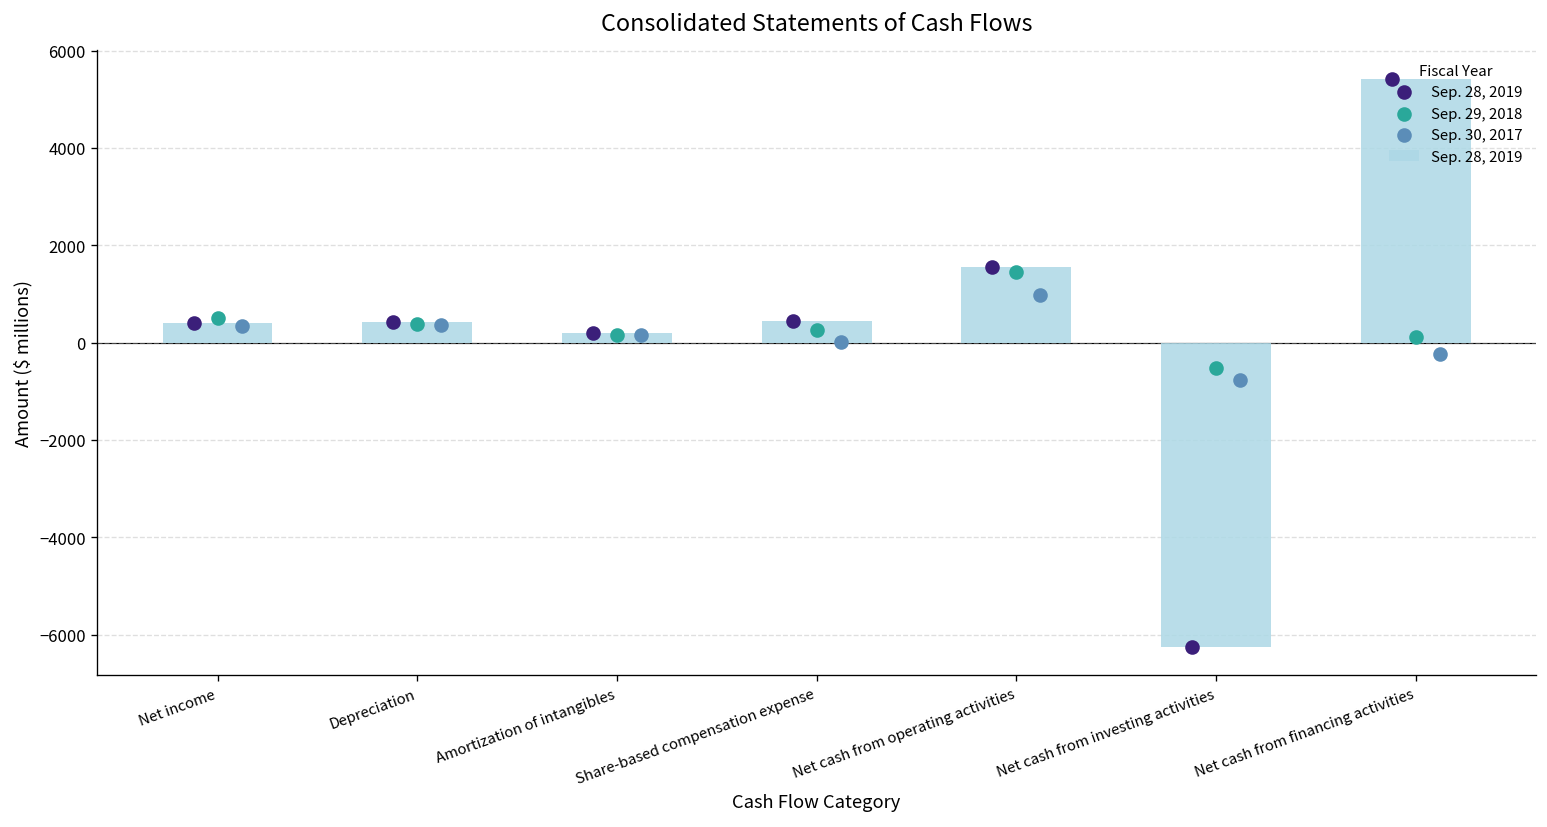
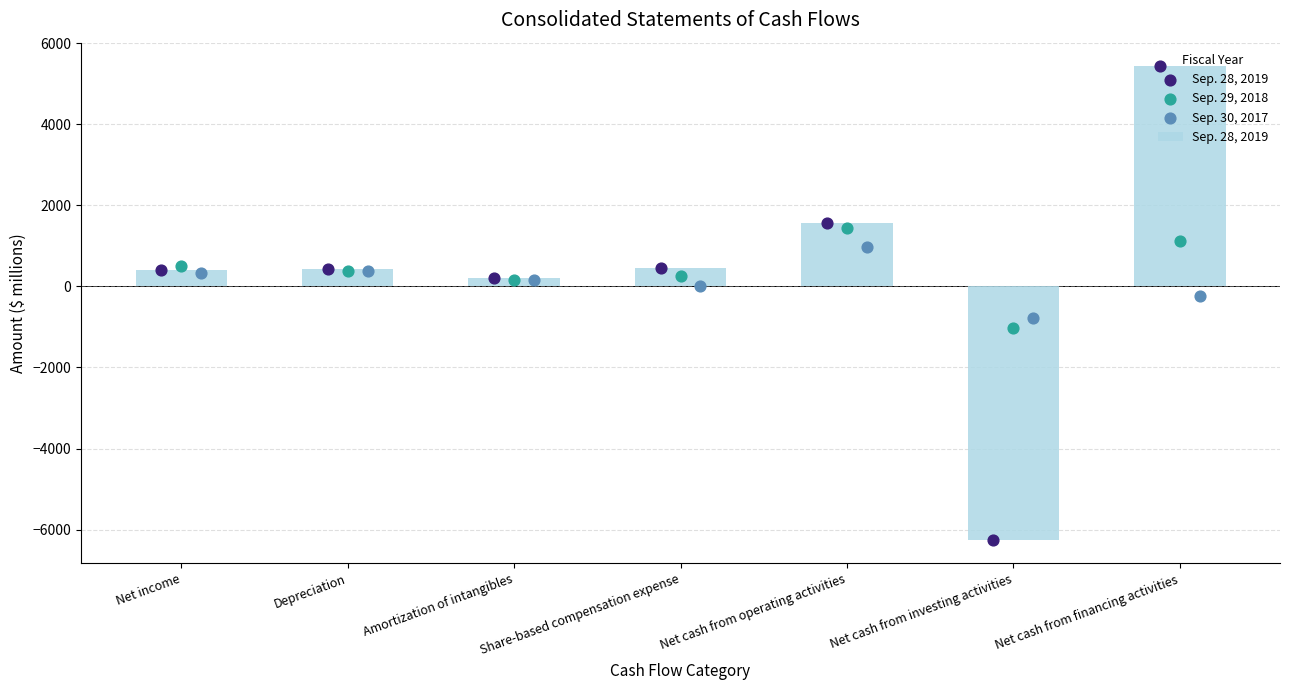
  {
    "Sep. 28, 2019": {
      "Net income": 400,
      "Depreciation": 400,
      "Amortization of intangibles": 200,
      "Share-based compensation expense": 400,
      "Net cash from operating activities": 1600,
      "Net cash from investing activities": -6300,
      "Net cash from financing activities": 5400
    },
    "Sep. 29, 2018": {
-     "Net cash from investing activities": -500,
-     "Net cash from financing activities": 100
+     "Net cash from investing activities": -1000,
+     "Net cash from financing activities": 1100
    }
  }
